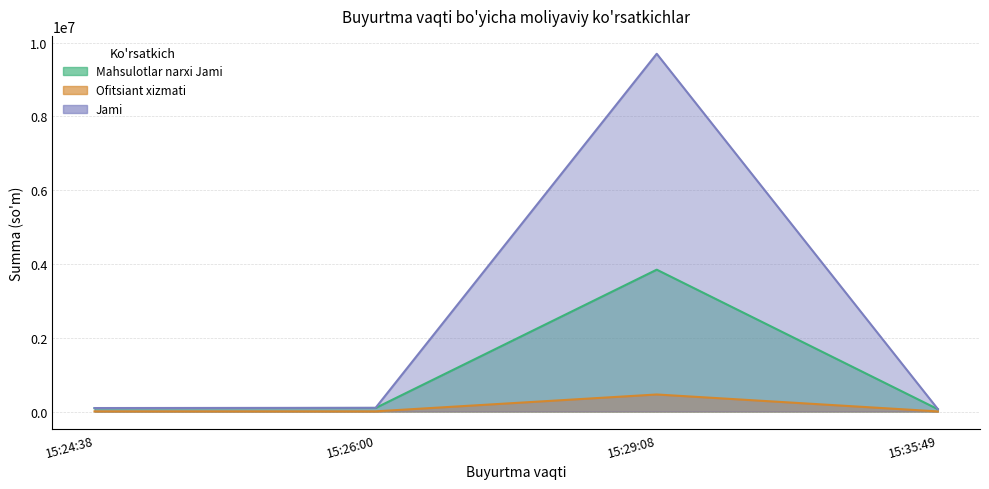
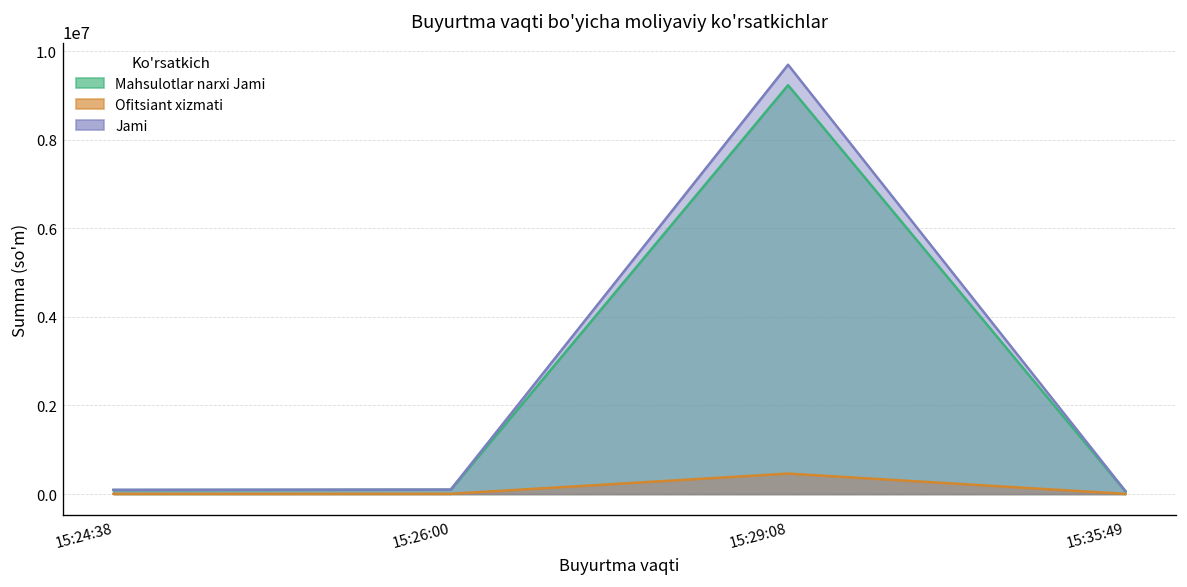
  {
    "Mahsulotlar narxi Jami": {
-     "15:29:08": 3800000
+     "15:29:08": 9200000
    },
    "Ofitsiant xizmati": {
      "15:24:38": 0,
      "15:26:00": 0,
      "15:29:08": 500000
    },
    "Jami": {
      "15:29:08": 9700000
    }
  }
